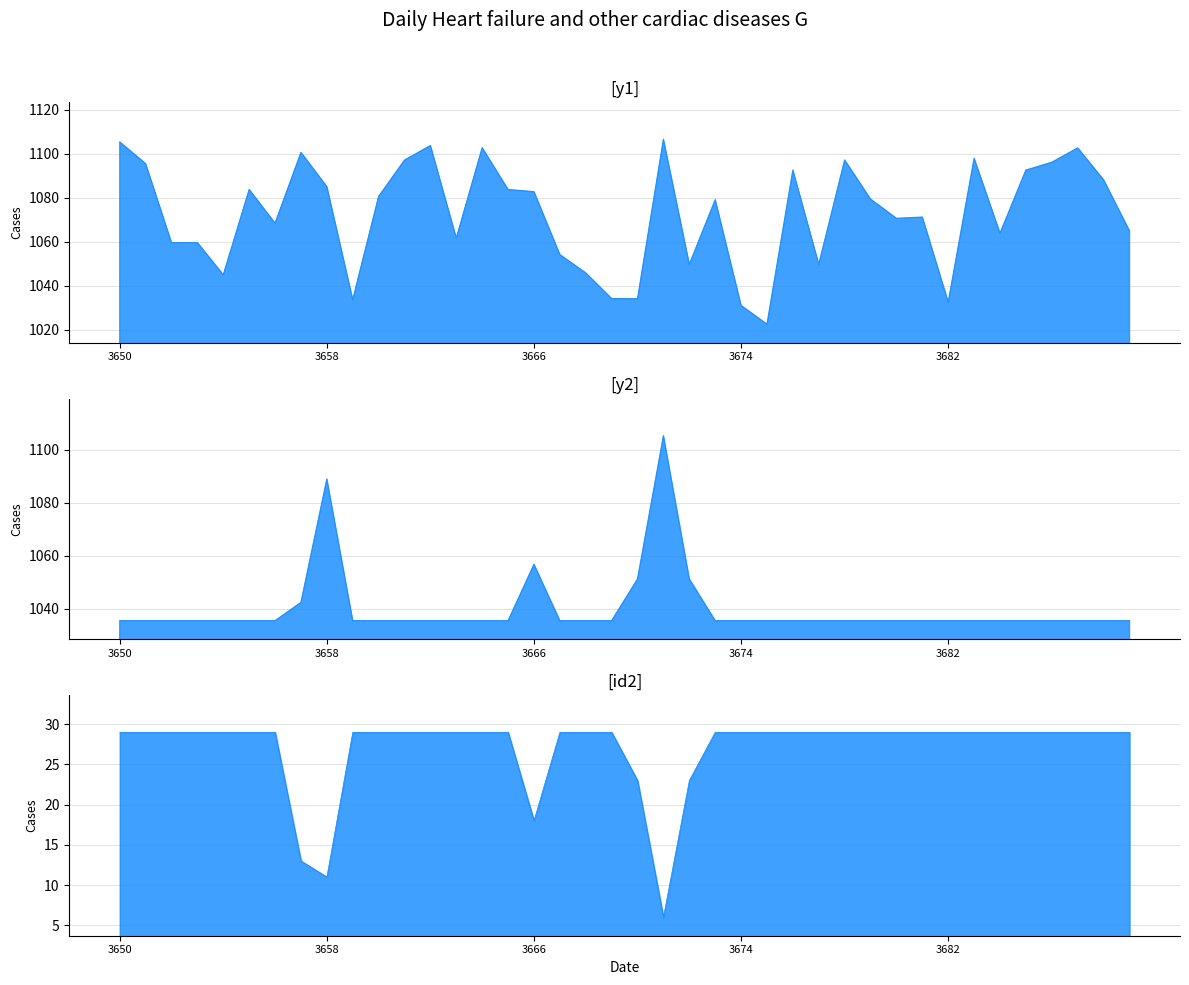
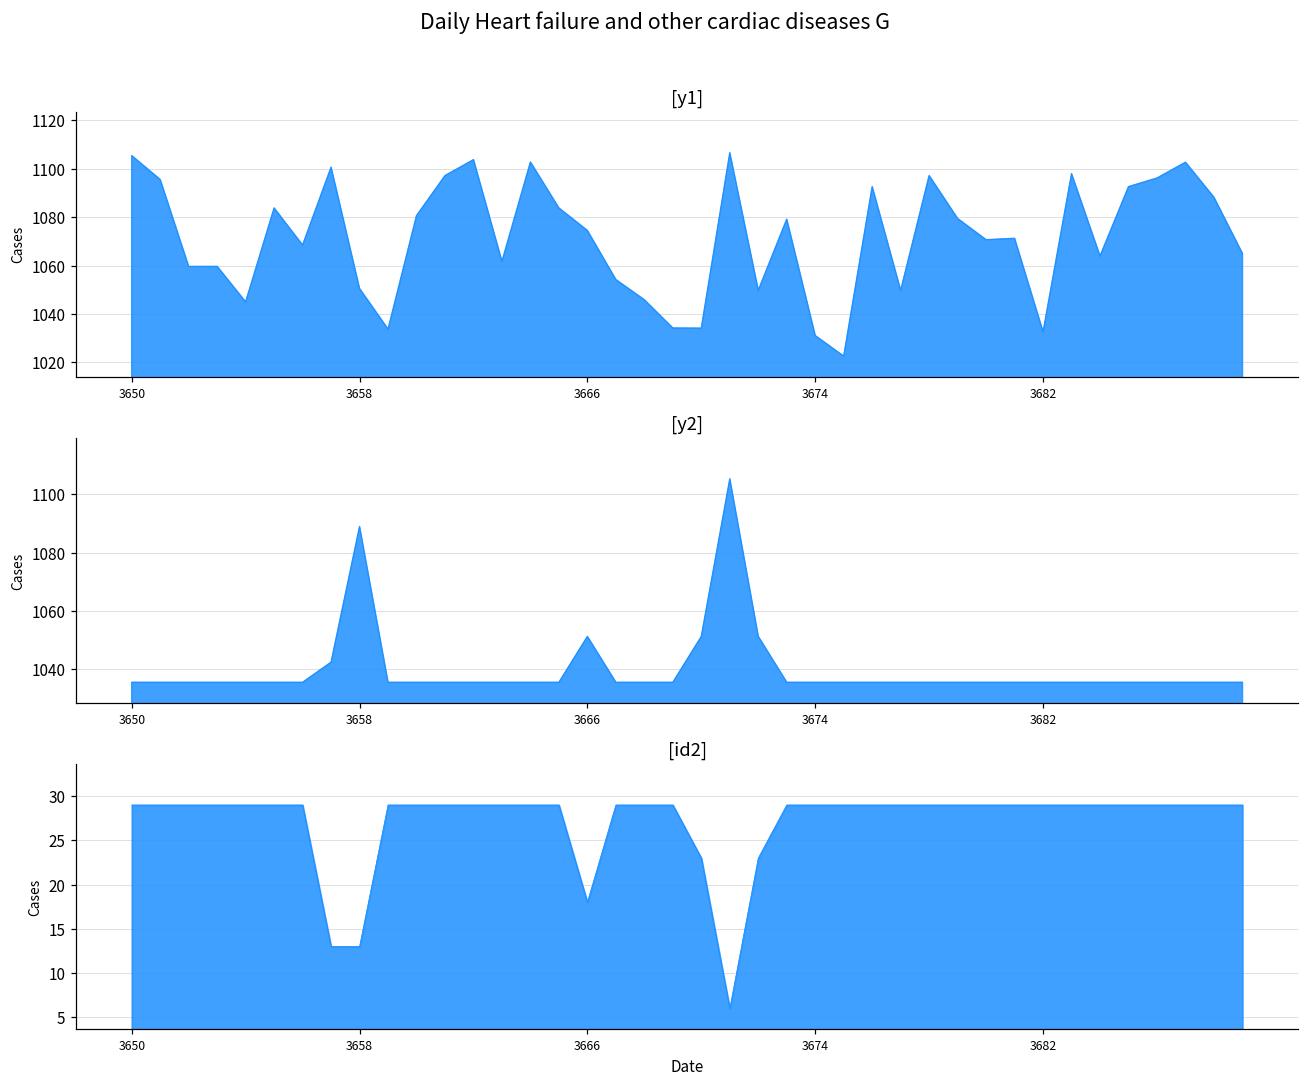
  {
    "[y1]": {
      "3650": 1105,
-     "3658": 1085,
-     "3666": 1083,
+     "3658": 1050,
+     "3666": 1074,
      "3674": 1031,
      "3682": 1033
    },
    "[y2]": {
      "3650": 1035,
      "3658": 1089,
-     "3666": 1057,
+     "3666": 1051,
      "3674": 1035,
      "3682": 1035
    },
    "[id2]": {
      "3650": 29,
-     "3658": 11,
+     "3658": 13,
      "3666": 18,
      "3674": 29,
      "3682": 29
    }
  }
